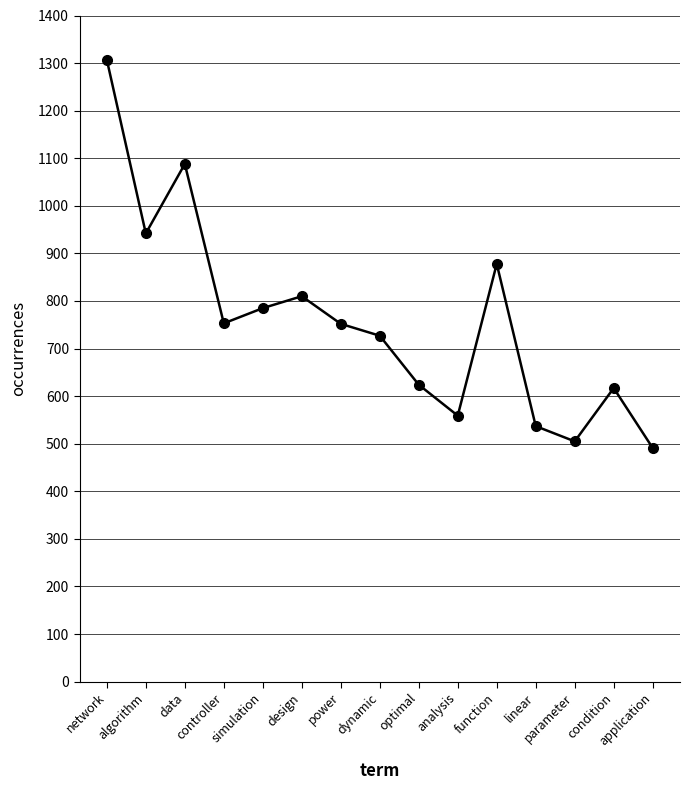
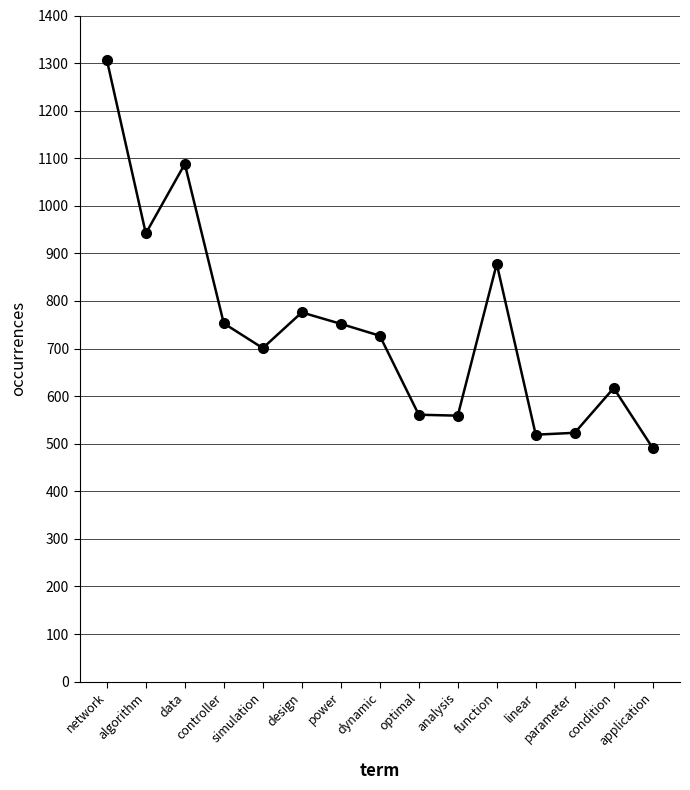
  {
    "network": 1310,
    "algorithm": 940,
    "data": 1090,
    "controller": 750,
-   "simulation": 790,
-   "design": 810,
+   "simulation": 700,
+   "design": 780,
    "power": 750,
    "dynamic": 730,
-   "optimal": 620,
+   "optimal": 560,
    "analysis": 560,
    "function": 880,
-   "linear": 540,
-   "parameter": 510,
+   "linear": 520,
+   "parameter": 520,
    "condition": 620,
    "application": 490
  }
